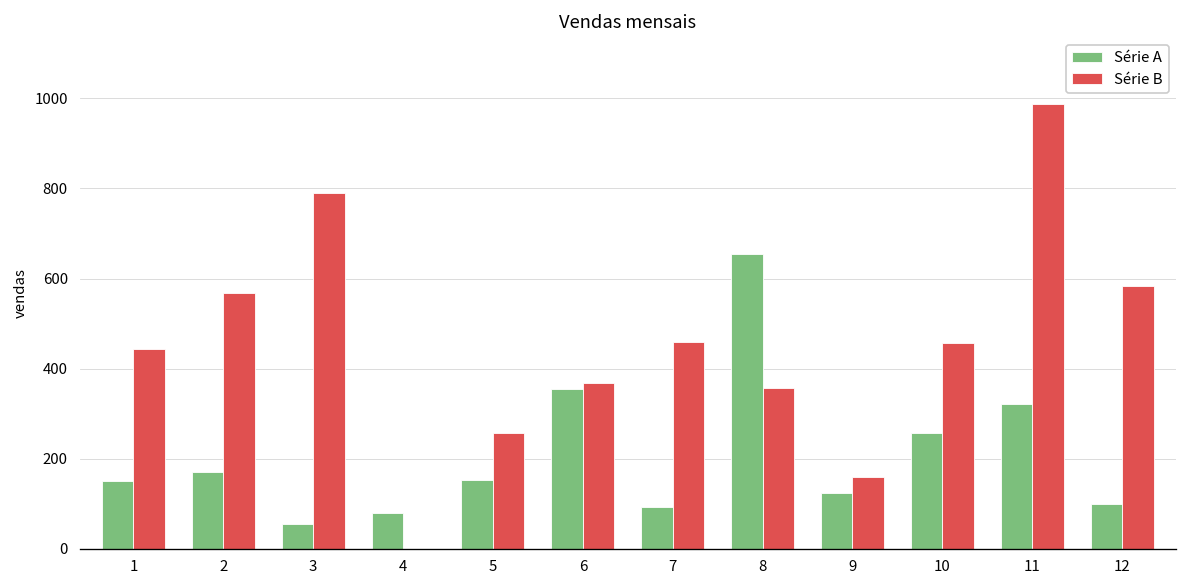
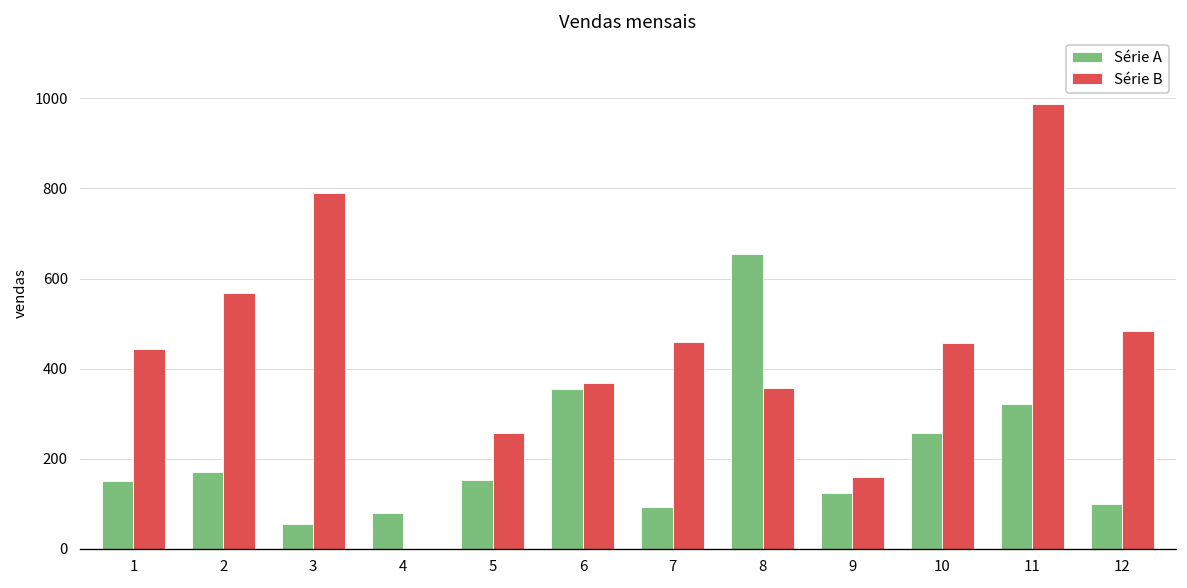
  {
    "Série A": {
      "1": 150,
      "2": 170,
      "3": 60,
      "4": 80,
      "5": 150,
      "6": 350,
      "7": 90,
      "8": 650,
      "9": 120,
      "10": 260,
      "11": 320,
      "12": 100
    },
    "Série B": {
      "1": 440,
      "2": 570,
      "3": 790,
      "4": 0,
      "5": 260,
      "6": 370,
      "7": 460,
      "8": 360,
      "9": 160,
      "10": 460,
      "11": 990,
-     "12": 580
+     "12": 480
    }
  }
